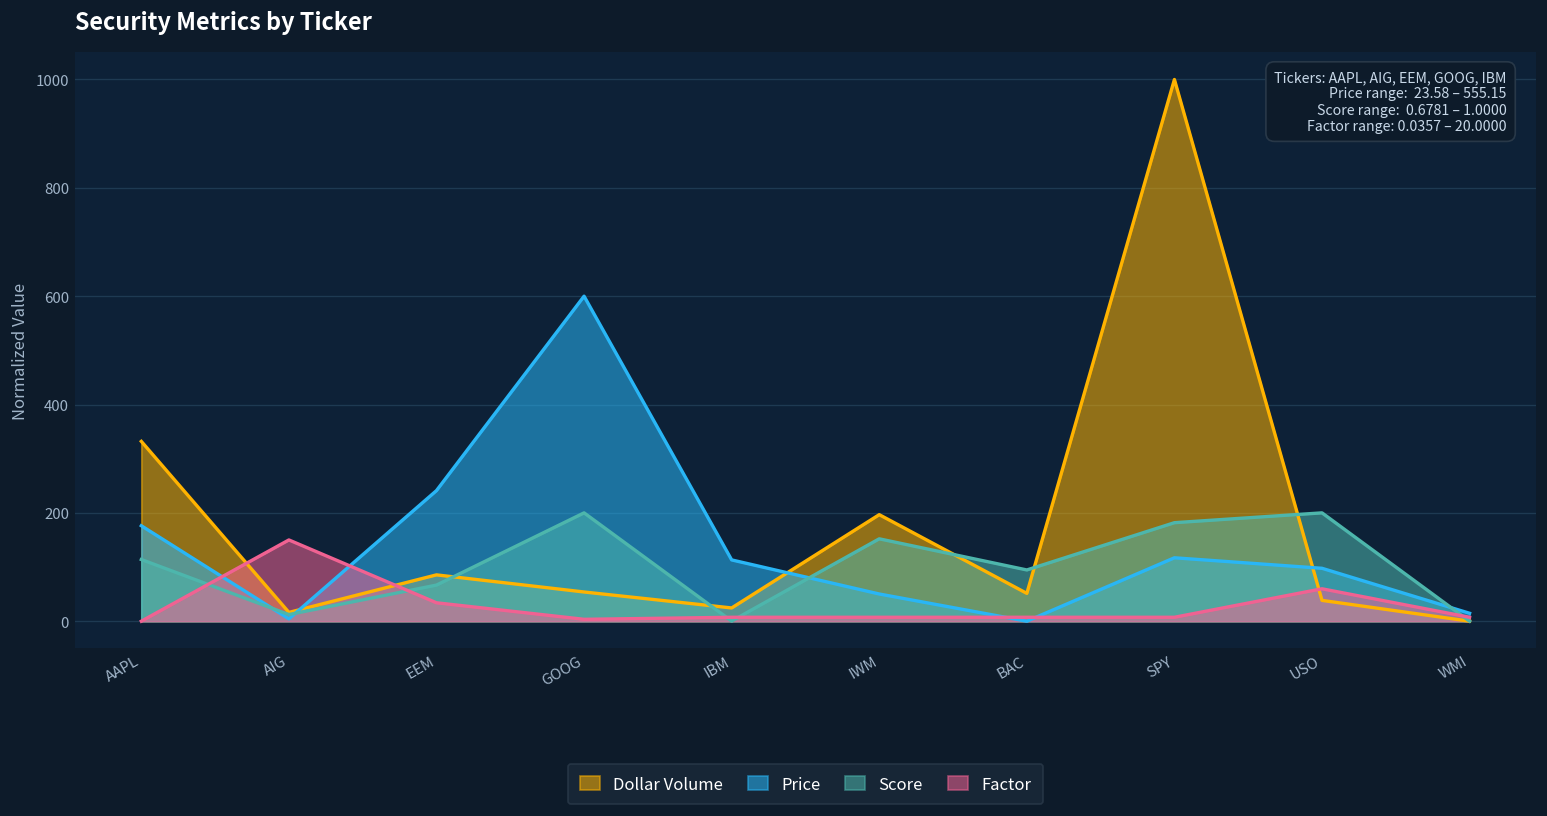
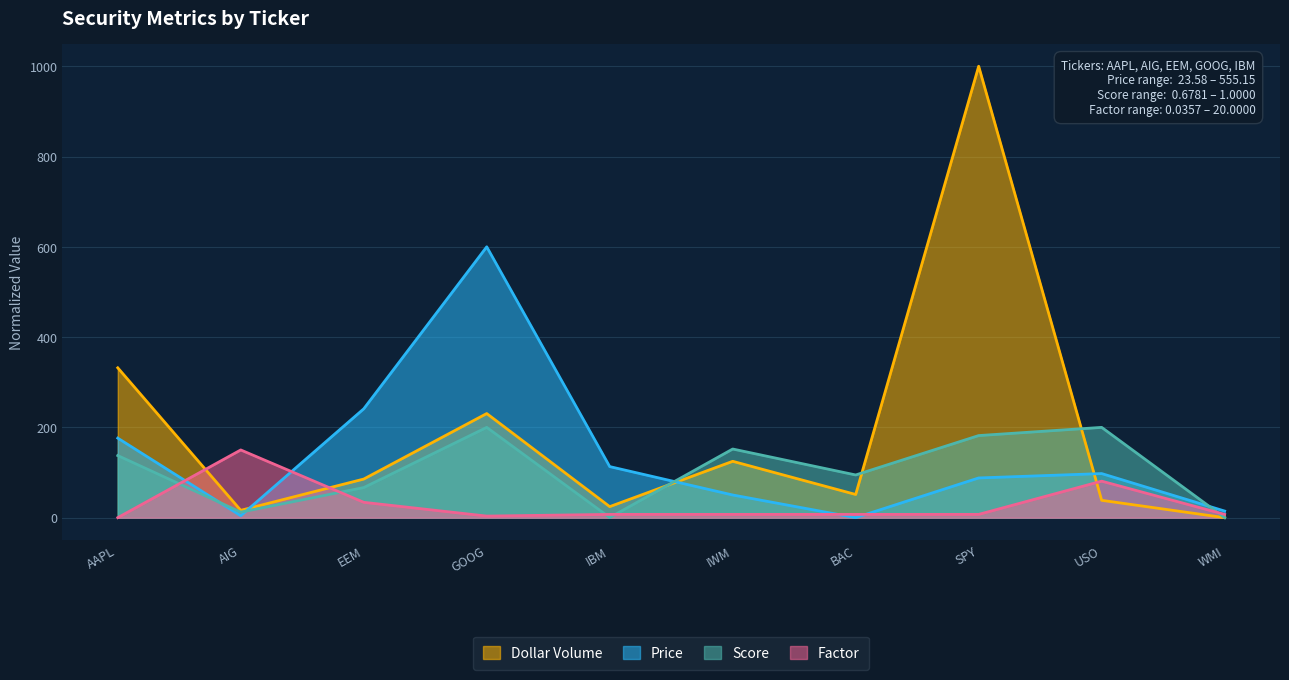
  {
    "Dollar Volume": {
      "AAPL": 330,
      "EEM": 90,
-     "GOOG": 50,
+     "GOOG": 230,
      "IBM": 20,
-     "IWM": 200,
+     "IWM": 120,
      "BAC": 50,
      "SPY": 1000,
      "USO": 40
    },
    "Price": {
      "AAPL": 180,
      "AIG": 0,
      "EEM": 240,
      "GOOG": 600,
      "IBM": 110,
      "IWM": 50,
      "BAC": 0,
-     "SPY": 120,
+     "SPY": 90,
      "USO": 100,
      "WMI": 10
    },
    "Score": {
-     "AAPL": 110,
+     "AAPL": 140,
      "EEM": 70,
      "GOOG": 200,
      "IBM": 0,
      "IWM": 150,
      "BAC": 90,
      "SPY": 180,
      "USO": 200
    },
    "Factor": {
      "AAPL": 0,
      "AIG": 150,
      "EEM": 30,
      "GOOG": 0,
      "IBM": 10,
      "IWM": 10,
      "BAC": 10,
      "SPY": 10,
-     "USO": 60,
+     "USO": 80,
      "WMI": 10
    }
  }
